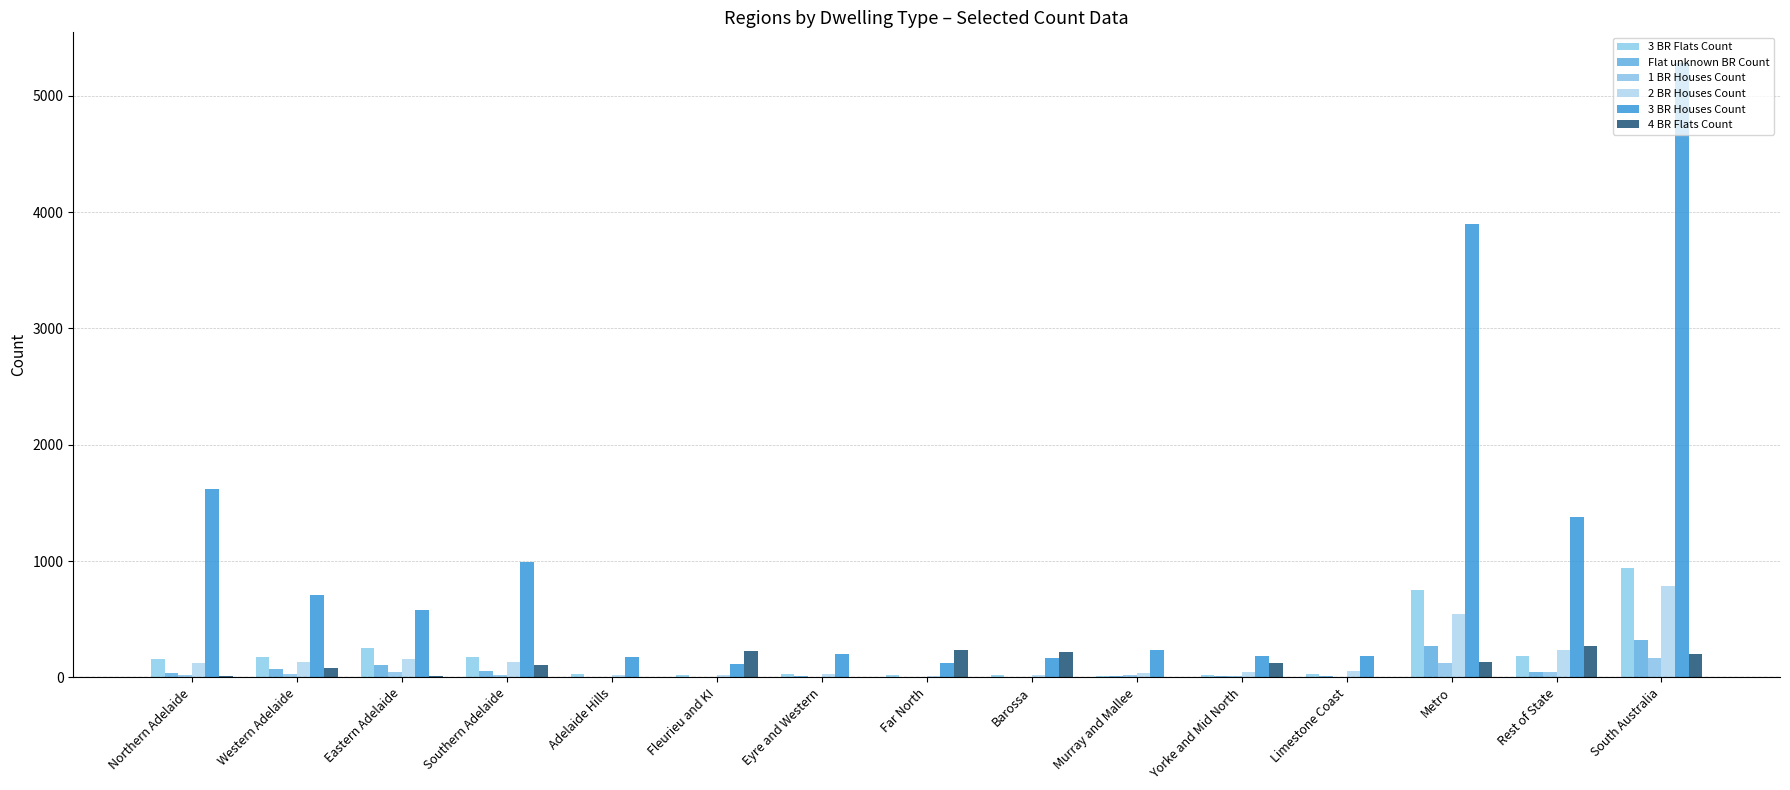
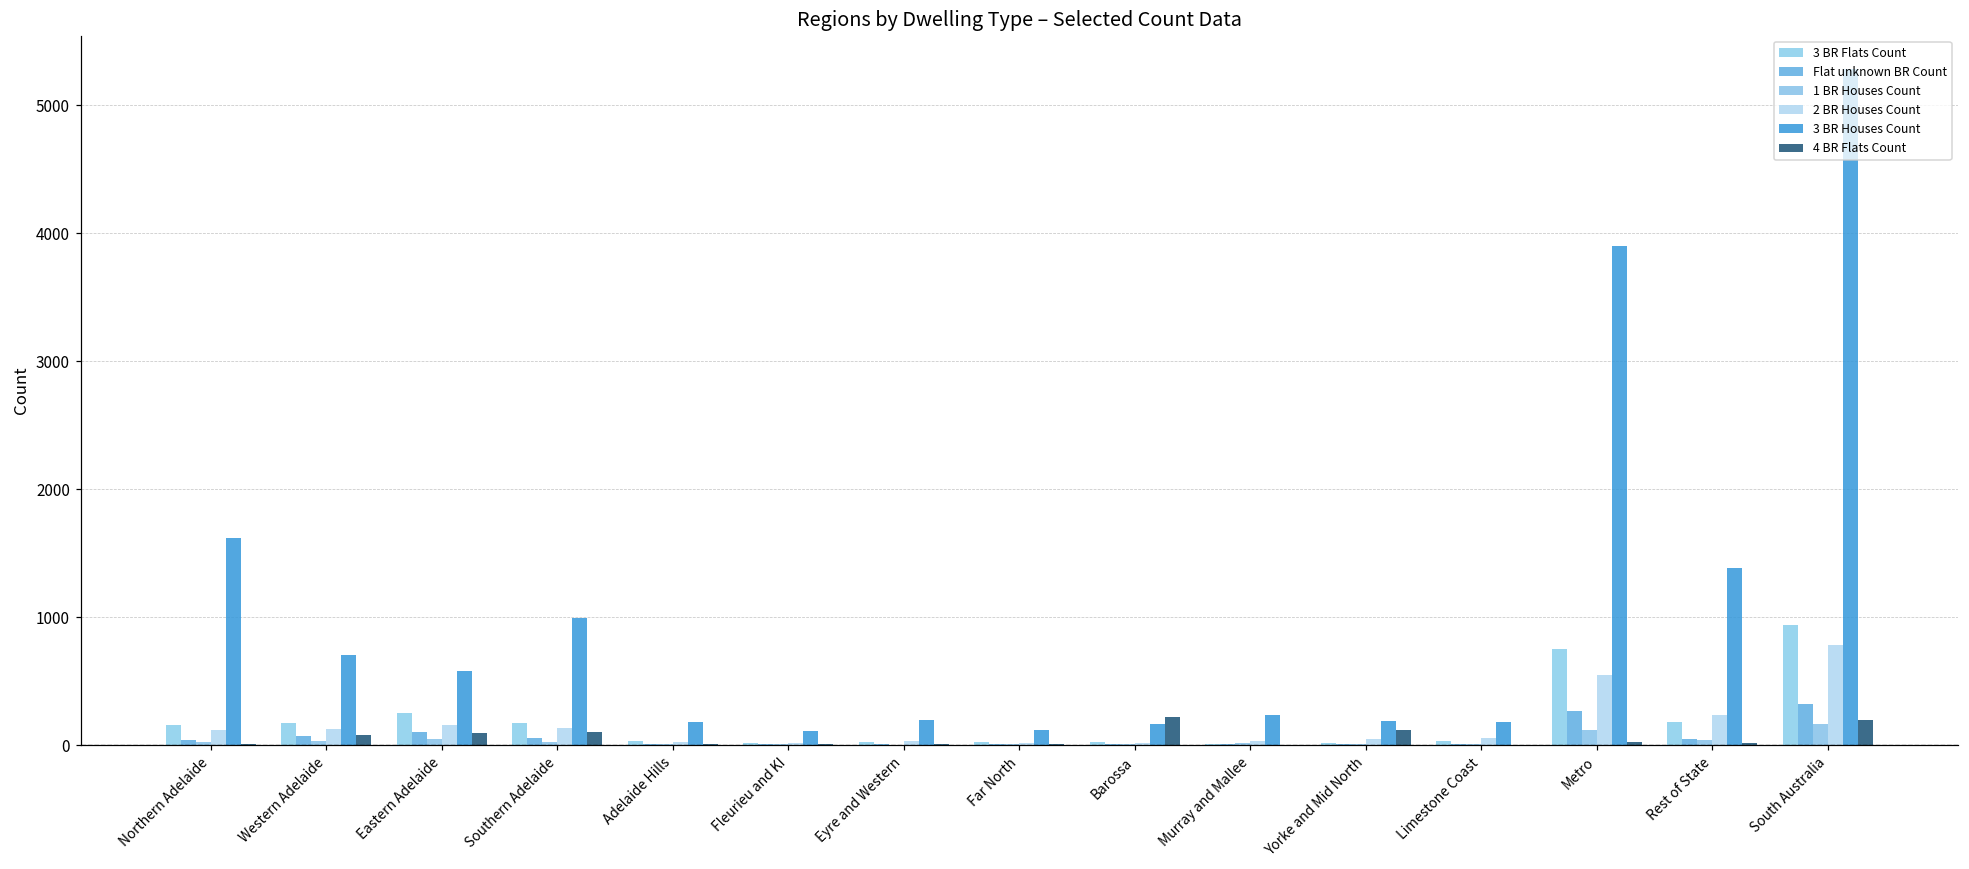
  {
    "4 BR Flats Count": {
      "Western Adelaide": 80,
-     "Eastern Adelaide": 10,
+     "Eastern Adelaide": 100,
      "Southern Adelaide": 100,
-     "Fleurieu and KI": 220,
-     "Far North": 240,
+     "Fleurieu and KI": 10,
+     "Far North": 10,
      "Barossa": 220,
      "Murray and Mallee": 0,
      "Yorke and Mid North": 120,
      "Limestone Coast": 0,
-     "Metro": 130,
-     "Rest of State": 270,
+     "Metro": 30,
+     "Rest of State": 10,
      "South Australia": 200
    }
  }
